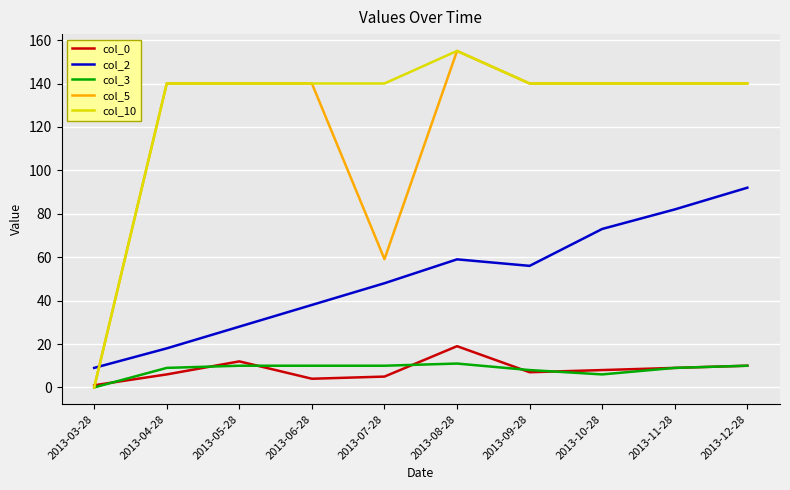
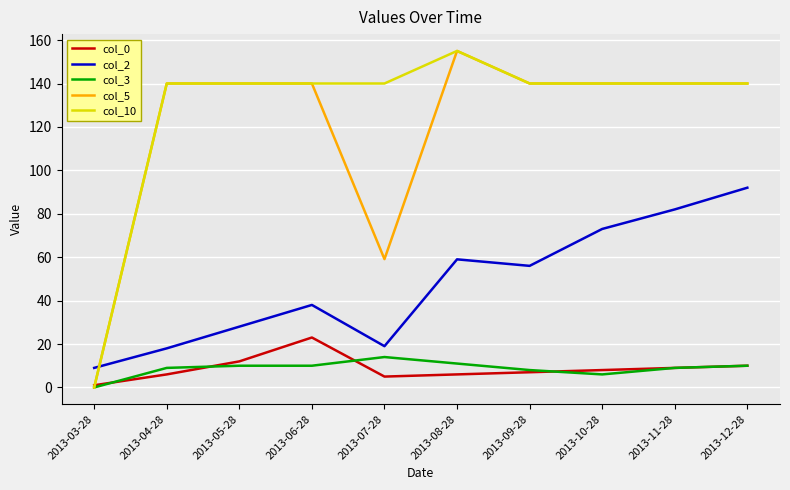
  {
    "col_0": {
      "2013-04-28": 6,
      "2013-05-28": 12,
-     "2013-06-28": 4,
+     "2013-06-28": 23,
      "2013-07-28": 5,
-     "2013-08-28": 19,
+     "2013-08-28": 6,
      "2013-10-28": 8
    },
    "col_2": {
      "2013-03-28": 9,
      "2013-04-28": 18,
      "2013-05-28": 28,
      "2013-06-28": 38,
-     "2013-07-28": 48,
+     "2013-07-28": 19,
      "2013-08-28": 59,
      "2013-09-28": 56,
      "2013-10-28": 73,
      "2013-11-28": 82,
      "2013-12-28": 92
    },
    "col_3": {
      "2013-04-28": 9,
      "2013-05-28": 10,
      "2013-06-28": 10,
-     "2013-07-28": 10,
+     "2013-07-28": 14,
      "2013-08-28": 11,
      "2013-10-28": 6
    },
    "col_5": {
      "2013-07-28": 59
    },
    "col_10": {
      "2013-07-28": 140
    }
  }
